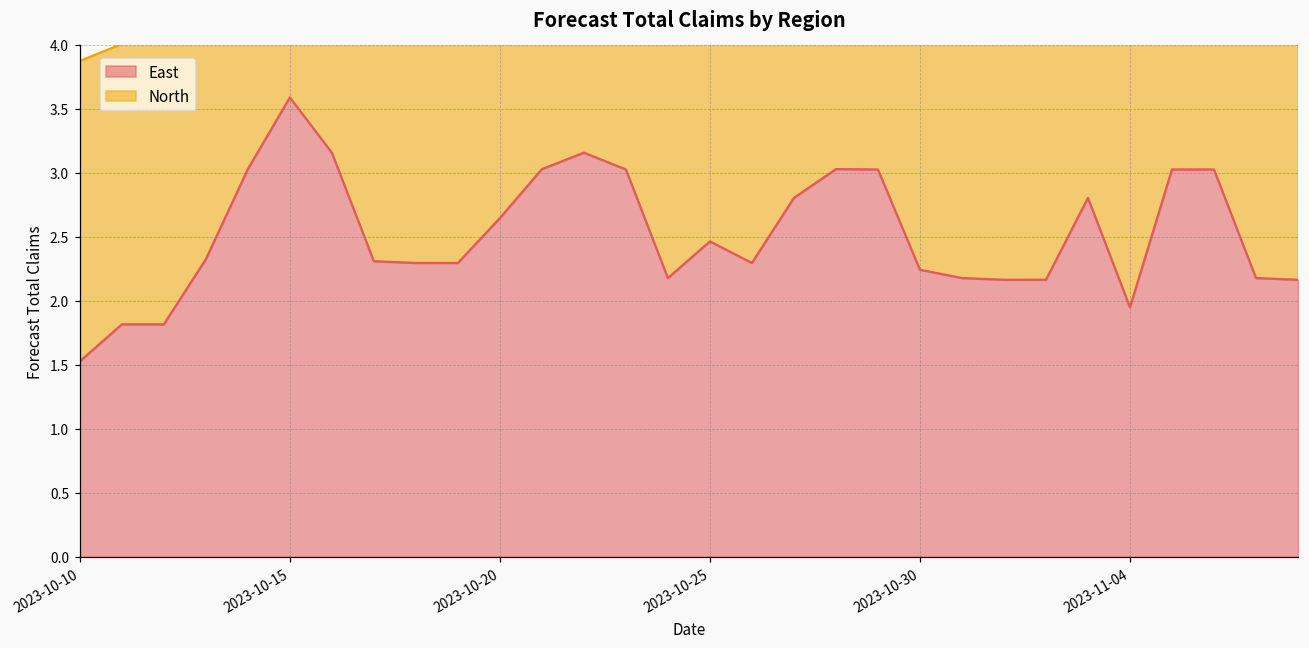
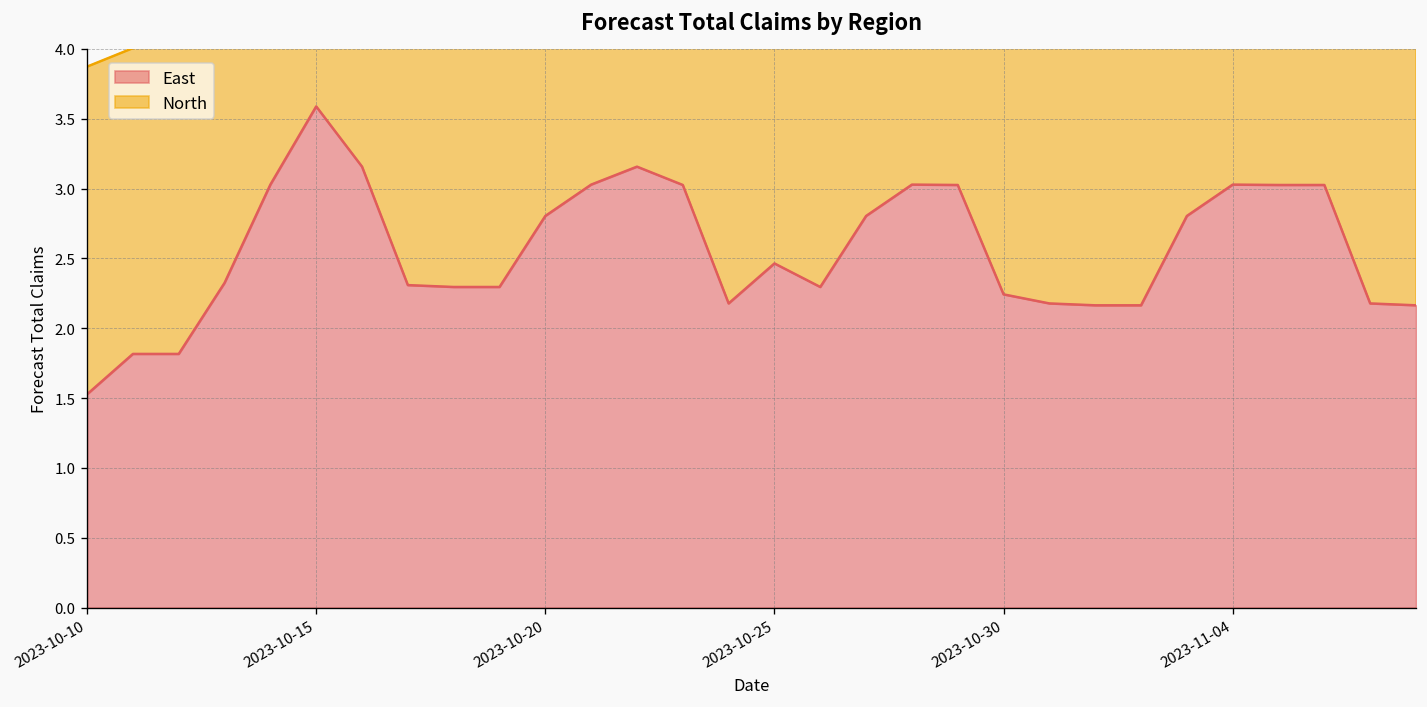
  {
    "East": {
      "2023-10-10": 1.53,
      "2023-10-15": 3.59,
-     "2023-10-20": 2.65,
+     "2023-10-20": 2.80,
      "2023-10-25": 2.46,
      "2023-10-30": 2.24,
-     "2023-11-04": 1.95
+     "2023-11-04": 3.03
    },
    "North": {
      "2023-10-10": 2.35
    }
  }
